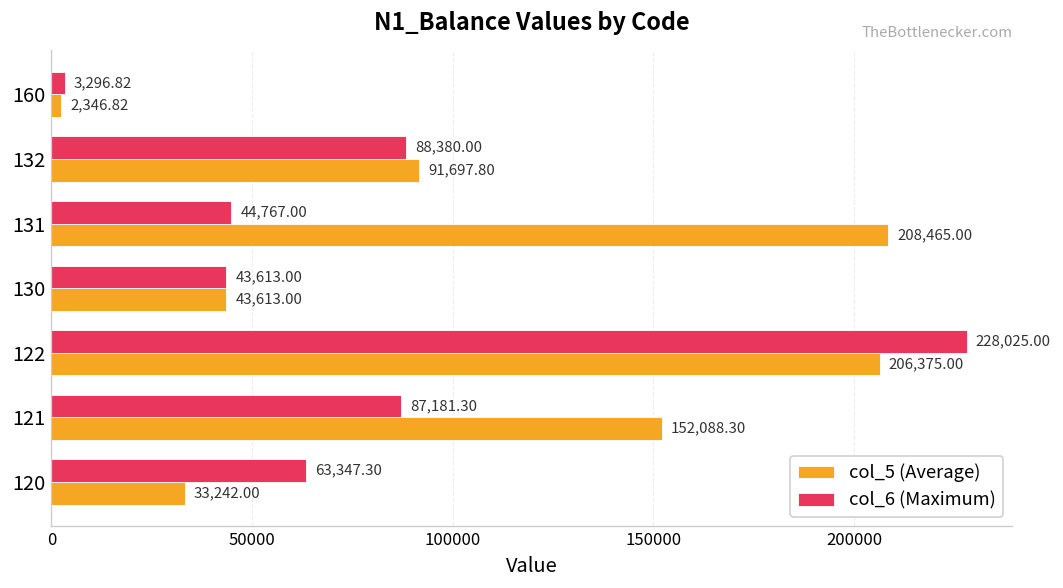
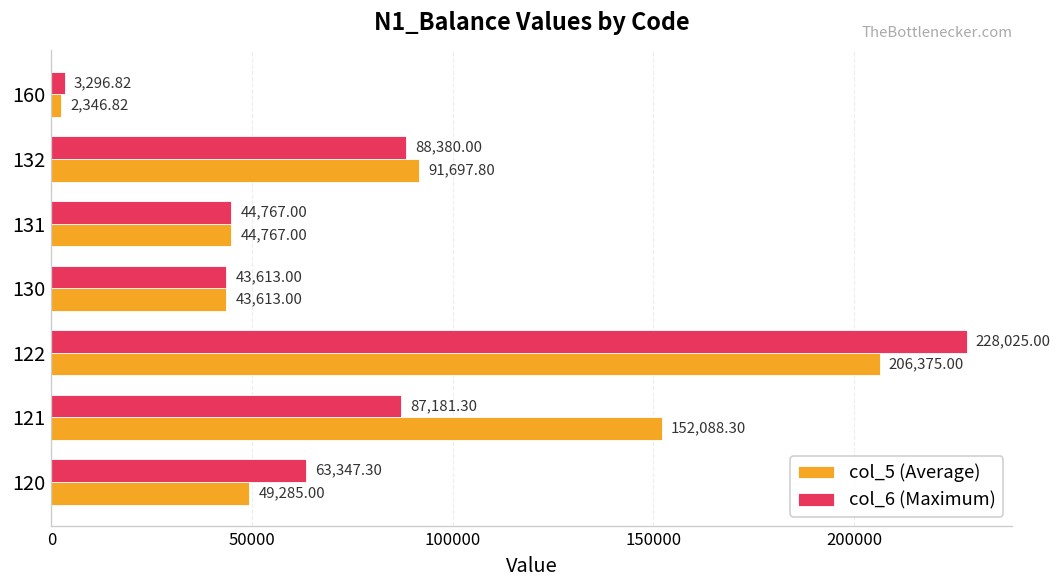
  {
    "col_5 (Average)": {
      "160": "2,346.82",
      "132": "91,697.80",
-     "131": "208,465.00",
+     "131": "44,767.00",
      "130": "43,613.00",
      "122": "206,375.00",
      "121": "152,088.30",
-     "120": "33,242.00"
+     "120": "49,285.00"
    },
    "col_6 (Maximum)": {
      "160": "3,296.82",
      "132": "88,380.00",
      "131": "44,767.00",
      "130": "43,613.00",
      "122": "228,025.00",
      "121": "87,181.30",
      "120": "63,347.30"
    }
  }
